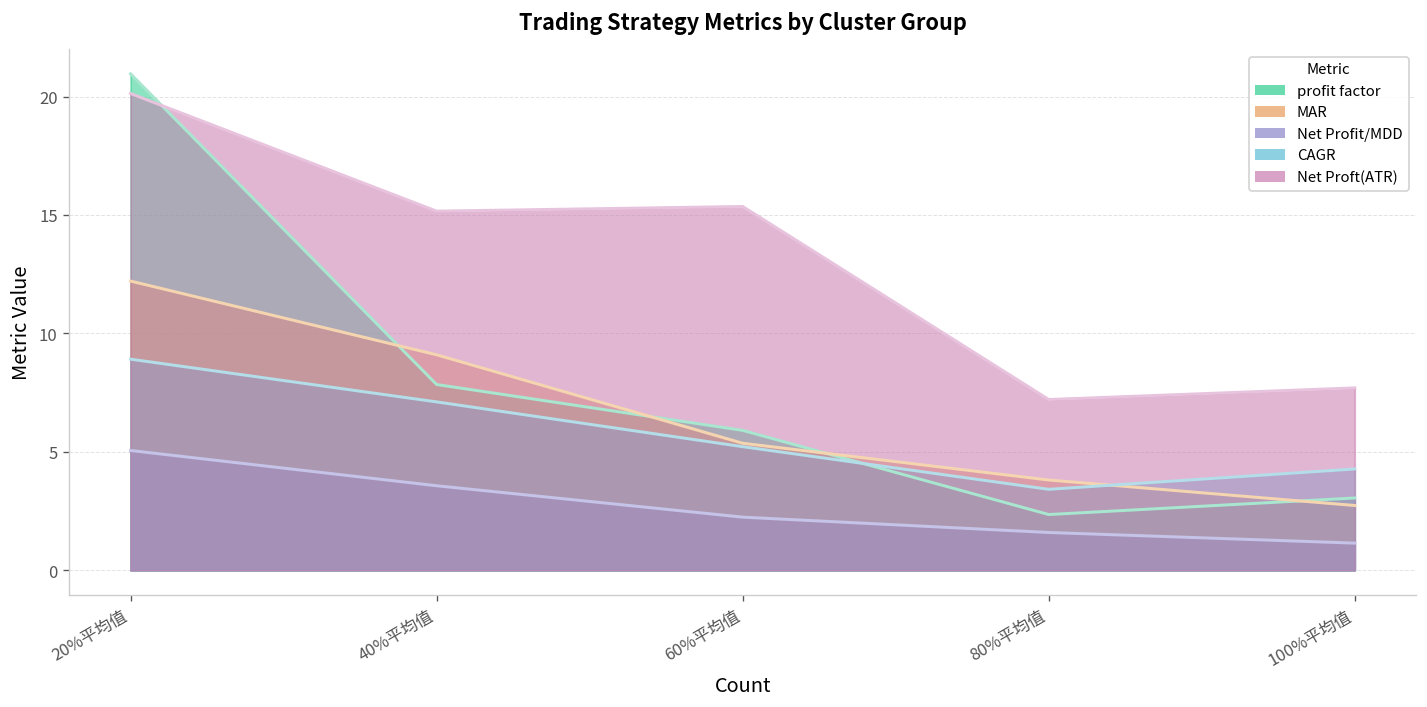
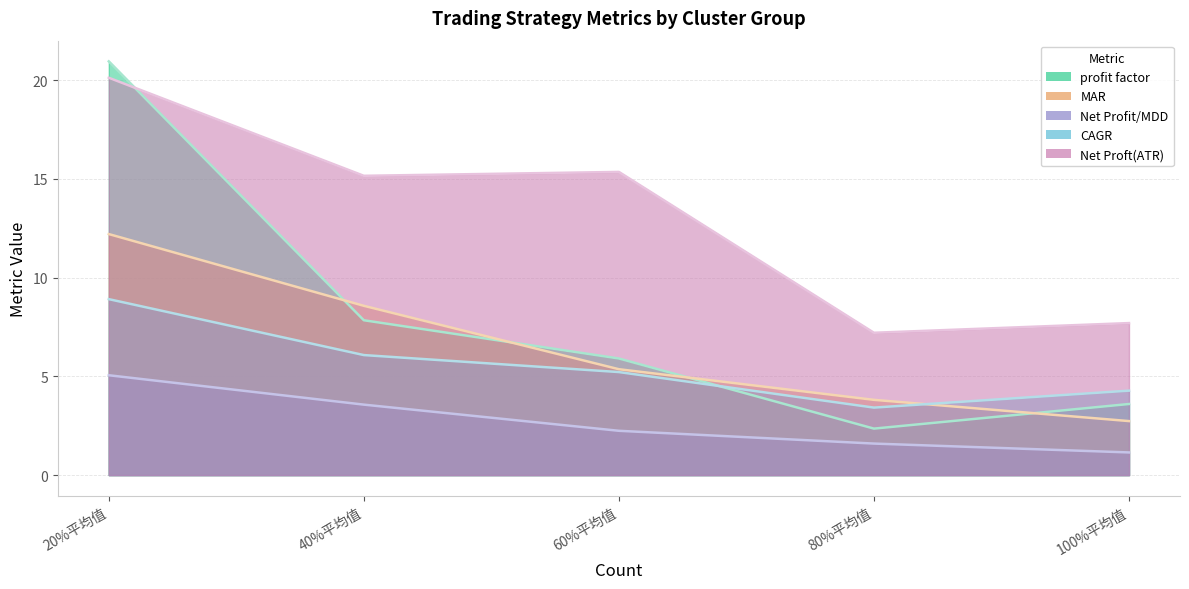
  {
    "profit factor": {
      "20%平均值": 21.0,
      "40%平均值": 7.8,
      "60%平均值": 5.9,
      "80%平均值": 2.4,
-     "100%平均值": 3.1
+     "100%平均值": 3.6
    },
    "MAR": {
      "20%平均值": 12.2,
-     "40%平均值": 9.1,
+     "40%平均值": 8.6,
      "60%平均值": 5.4,
      "80%平均值": 3.8,
      "100%平均值": 2.7
    },
    "CAGR": {
      "20%平均值": 8.9,
-     "40%平均值": 7.1,
+     "40%平均值": 6.1,
      "60%平均值": 5.2,
      "80%平均值": 3.4,
      "100%平均值": 4.3
    }
  }
